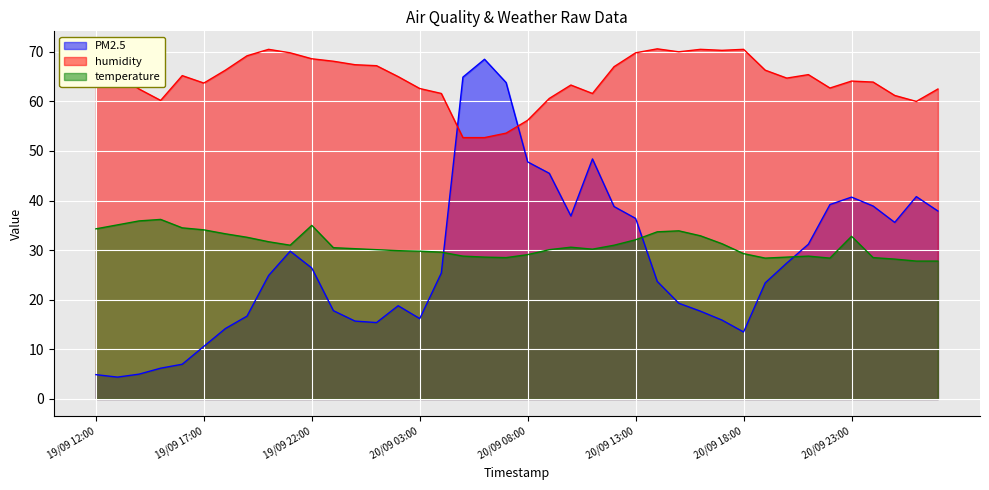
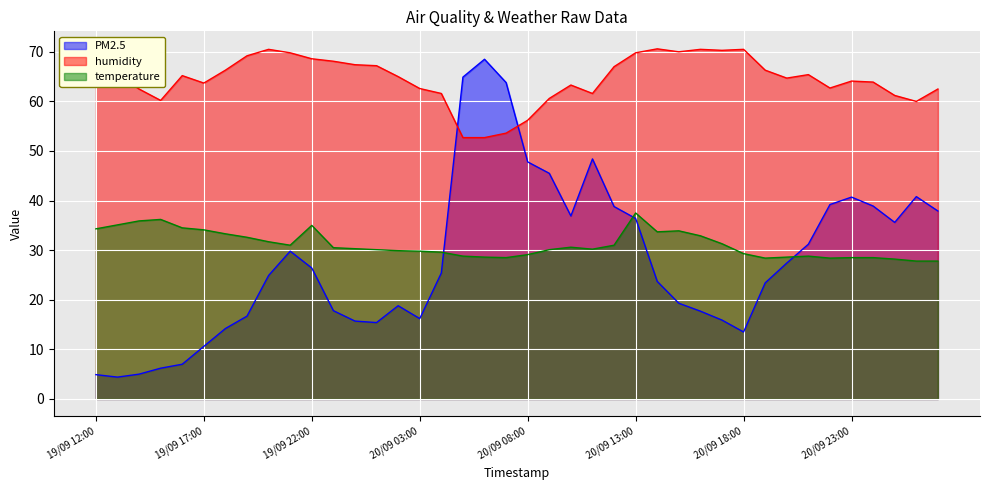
  {
    "PM2.5": {
      "19/09 12:00": 5,
      "19/09 17:00": 11,
      "19/09 22:00": 26,
      "20/09 03:00": 16,
      "20/09 08:00": 48,
      "20/09 13:00": 36,
      "20/09 18:00": 14,
      "20/09 23:00": 41
    },
    "humidity": {
      "19/09 17:00": 64,
      "19/09 22:00": 69,
      "20/09 03:00": 63,
      "20/09 08:00": 56,
      "20/09 13:00": 70,
      "20/09 18:00": 71,
      "20/09 23:00": 64
    },
    "temperature": {
      "19/09 12:00": 34,
      "19/09 17:00": 34,
      "19/09 22:00": 35,
      "20/09 03:00": 30,
      "20/09 08:00": 29,
-     "20/09 13:00": 32,
+     "20/09 13:00": 38,
      "20/09 18:00": 29,
-     "20/09 23:00": 33
+     "20/09 23:00": 29
    }
  }
